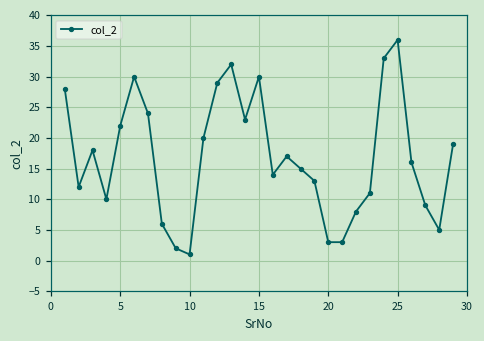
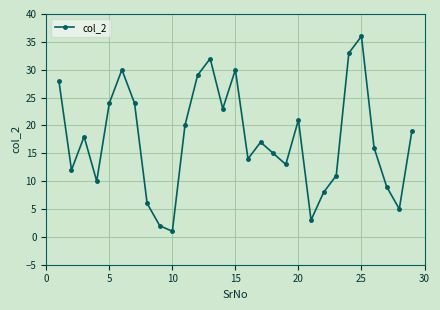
  {
-   "5": 22,
+   "5": 24,
    "10": 1,
    "15": 30,
-   "20": 3,
+   "20": 21,
    "25": 36
  }
